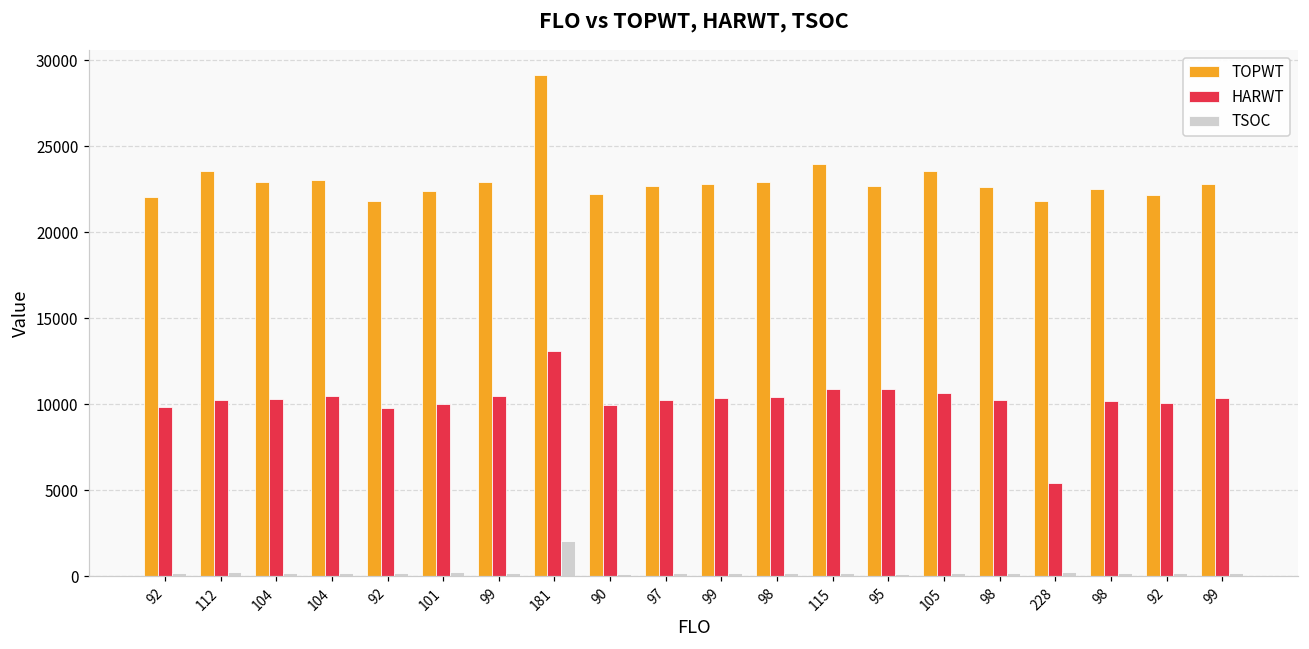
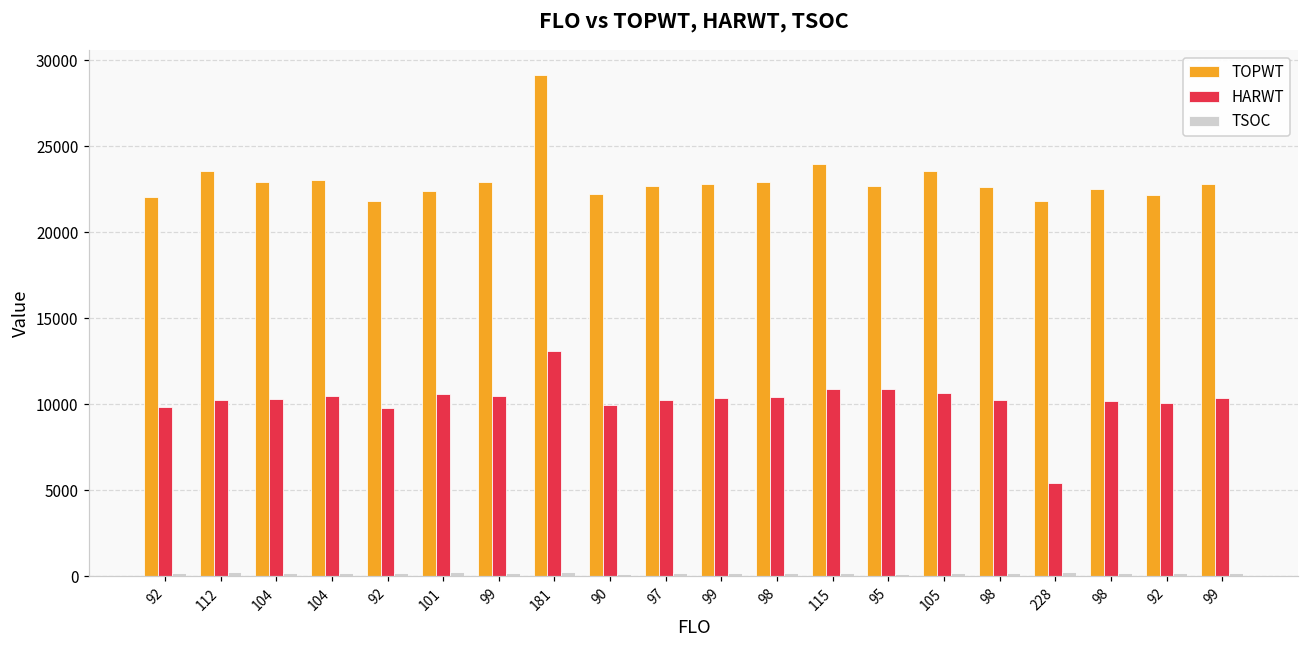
  {
    "TOPWT": {
      "112": 23600,
      "101": 22400,
      "181": 29100,
      "90": 22200,
      "97": 22700,
      "115": 24000,
      "95": 22700,
      "105": 23600,
      "228": 21800
    },
    "HARWT": {
      "112": 10300,
-     "101": 10000,
+     "101": 10600,
      "181": 13100,
      "90": 10000,
      "97": 10300,
      "115": 10900,
      "95": 10900,
      "105": 10700,
      "228": 5400
    },
    "TSOC": {
      "112": 200,
      "101": 200,
-     "181": 2100,
+     "181": 200,
      "115": 200,
      "105": 200,
      "228": 200
    }
  }
